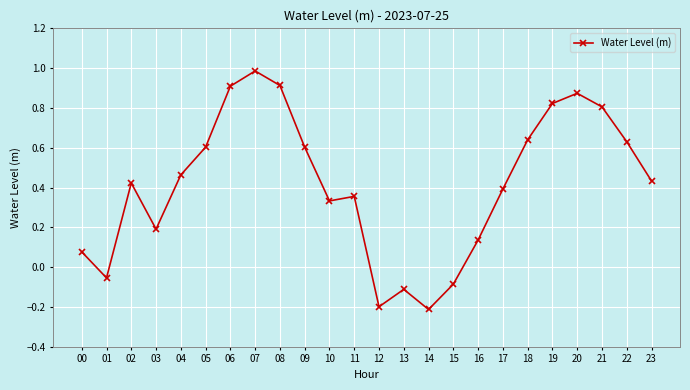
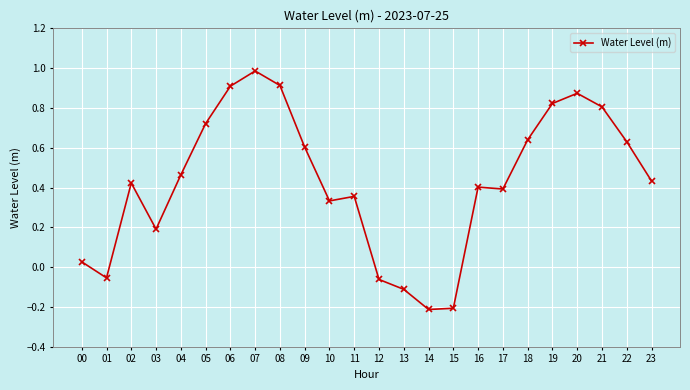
  {
-   "00": 0.08,
+   "00": 0.03,
    "01": -0.05,
    "02": 0.42,
    "03": 0.19,
    "04": 0.46,
-   "05": 0.60,
+   "05": 0.72,
    "06": 0.91,
    "07": 0.99,
    "08": 0.91,
    "09": 0.60,
    "10": 0.33,
    "11": 0.36,
-   "12": -0.20,
+   "12": -0.06,
    "13": -0.11,
    "14": -0.21,
-   "15": -0.09,
-   "16": 0.14,
+   "15": -0.21,
+   "16": 0.40,
    "17": 0.39,
    "18": 0.64,
    "19": 0.82,
    "20": 0.87,
    "21": 0.81,
    "22": 0.63,
    "23": 0.43
  }
